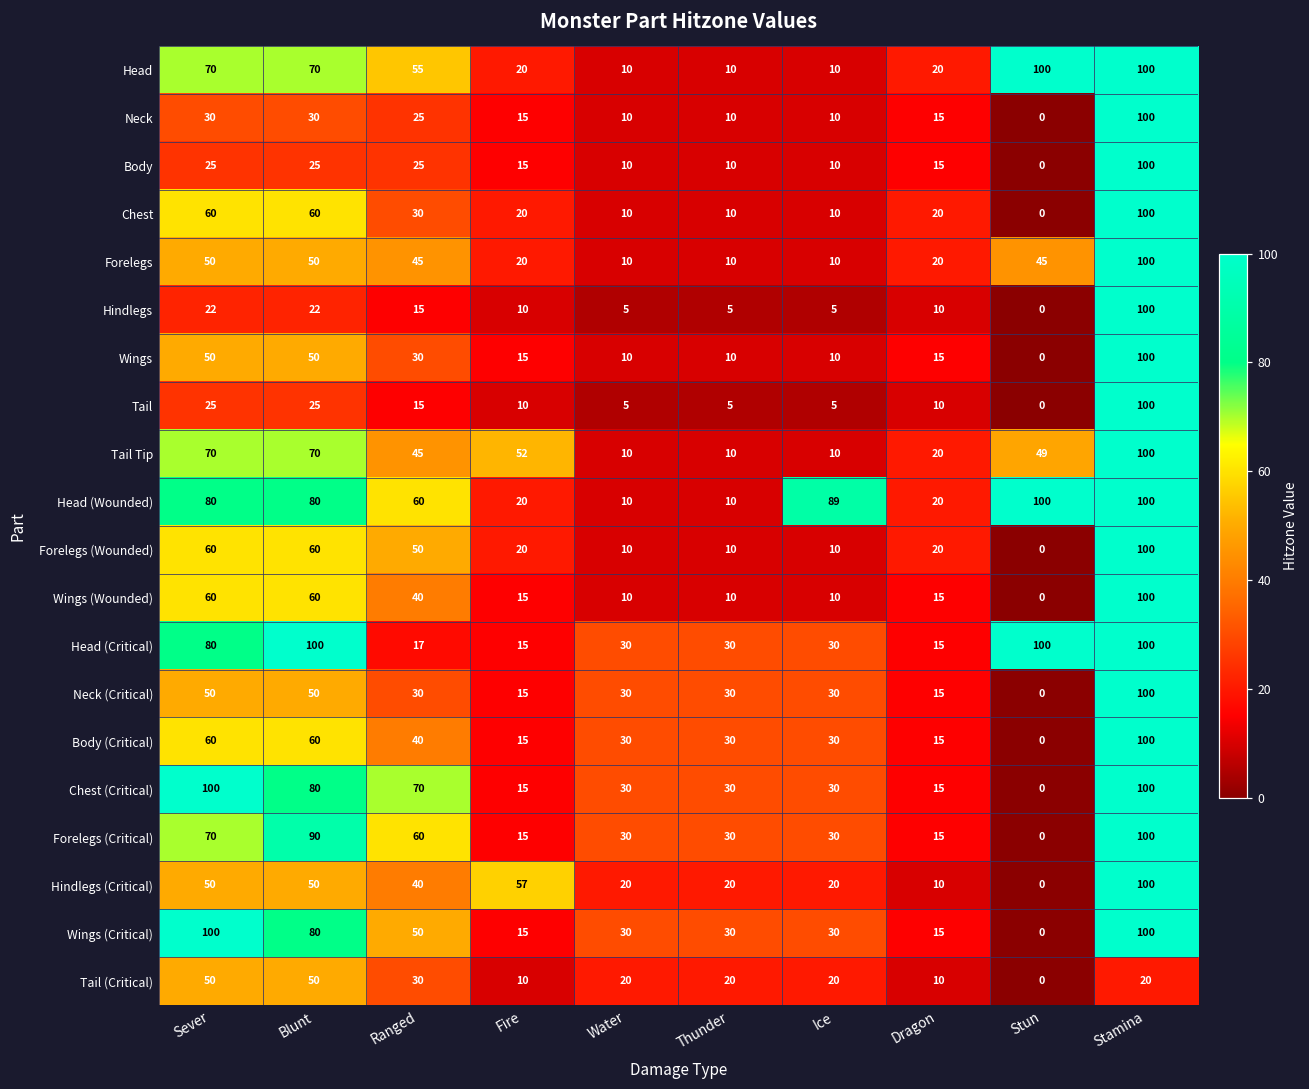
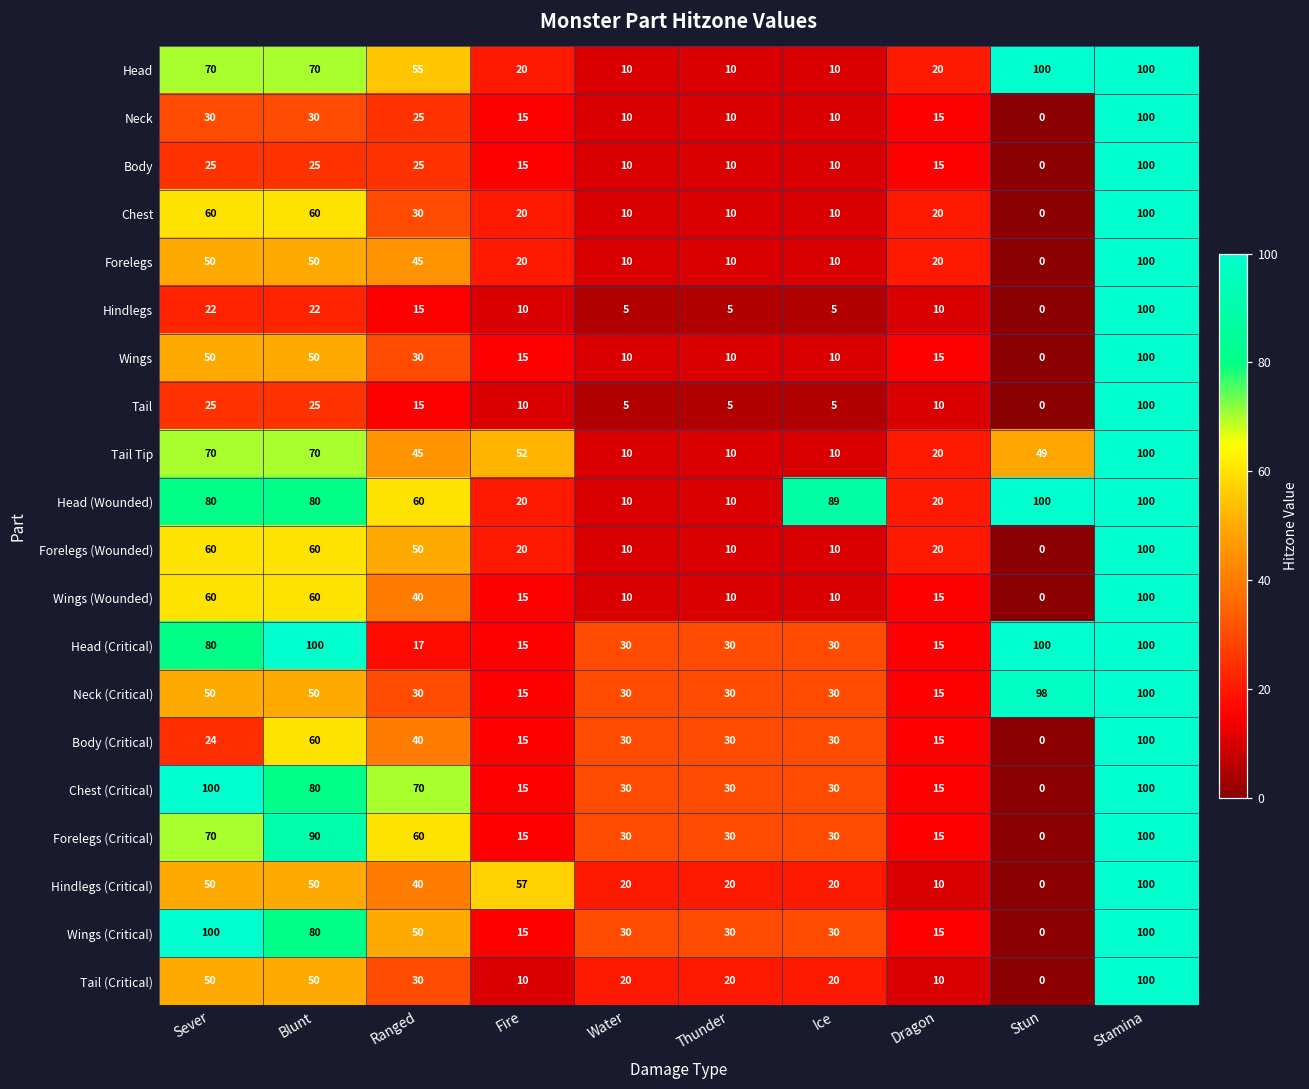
  {
    "Head": {
      "Sever": 70,
      "Blunt": 70,
      "Ranged": 55,
      "Fire": 20,
      "Water": 10,
      "Thunder": 10,
      "Ice": 10,
      "Dragon": 20,
      "Stun": 100,
      "Stamina": 100
    },
    "Neck": {
      "Sever": 30,
      "Blunt": 30,
      "Ranged": 25,
      "Fire": 15,
      "Water": 10,
      "Thunder": 10,
      "Ice": 10,
      "Dragon": 15,
      "Stun": 0,
      "Stamina": 100
    },
    "Body": {
      "Sever": 25,
      "Blunt": 25,
      "Ranged": 25,
      "Fire": 15,
      "Water": 10,
      "Thunder": 10,
      "Ice": 10,
      "Dragon": 15,
      "Stun": 0,
      "Stamina": 100
    },
    "Chest": {
      "Sever": 60,
      "Blunt": 60,
      "Ranged": 30,
      "Fire": 20,
      "Water": 10,
      "Thunder": 10,
      "Ice": 10,
      "Dragon": 20,
      "Stun": 0,
      "Stamina": 100
    },
    "Forelegs": {
      "Sever": 50,
      "Blunt": 50,
      "Ranged": 45,
      "Fire": 20,
      "Water": 10,
      "Thunder": 10,
      "Ice": 10,
      "Dragon": 20,
-     "Stun": 45,
+     "Stun": 0,
      "Stamina": 100
    },
    "Hindlegs": {
      "Sever": 22,
      "Blunt": 22,
      "Ranged": 15,
      "Fire": 10,
      "Water": 5,
      "Thunder": 5,
      "Ice": 5,
      "Dragon": 10,
      "Stun": 0,
      "Stamina": 100
    },
    "Wings": {
      "Sever": 50,
      "Blunt": 50,
      "Ranged": 30,
      "Fire": 15,
      "Water": 10,
      "Thunder": 10,
      "Ice": 10,
      "Dragon": 15,
      "Stun": 0,
      "Stamina": 100
    },
    "Tail": {
      "Sever": 25,
      "Blunt": 25,
      "Ranged": 15,
      "Fire": 10,
      "Water": 5,
      "Thunder": 5,
      "Ice": 5,
      "Dragon": 10,
      "Stun": 0,
      "Stamina": 100
    },
    "Tail Tip": {
      "Sever": 70,
      "Blunt": 70,
      "Ranged": 45,
      "Fire": 52,
      "Water": 10,
      "Thunder": 10,
      "Ice": 10,
      "Dragon": 20,
      "Stun": 49,
      "Stamina": 100
    },
    "Head (Wounded)": {
      "Sever": 80,
      "Blunt": 80,
      "Ranged": 60,
      "Fire": 20,
      "Water": 10,
      "Thunder": 10,
      "Ice": 89,
      "Dragon": 20,
      "Stun": 100,
      "Stamina": 100
    },
    "Forelegs (Wounded)": {
      "Sever": 60,
      "Blunt": 60,
      "Ranged": 50,
      "Fire": 20,
      "Water": 10,
      "Thunder": 10,
      "Ice": 10,
      "Dragon": 20,
      "Stun": 0,
      "Stamina": 100
    },
    "Wings (Wounded)": {
      "Sever": 60,
      "Blunt": 60,
      "Ranged": 40,
      "Fire": 15,
      "Water": 10,
      "Thunder": 10,
      "Ice": 10,
      "Dragon": 15,
      "Stun": 0,
      "Stamina": 100
    },
    "Head (Critical)": {
      "Sever": 80,
      "Blunt": 100,
      "Ranged": 17,
      "Fire": 15,
      "Water": 30,
      "Thunder": 30,
      "Ice": 30,
      "Dragon": 15,
      "Stun": 100,
      "Stamina": 100
    },
    "Neck (Critical)": {
      "Sever": 50,
      "Blunt": 50,
      "Ranged": 30,
      "Fire": 15,
      "Water": 30,
      "Thunder": 30,
      "Ice": 30,
      "Dragon": 15,
-     "Stun": 0,
+     "Stun": 98,
      "Stamina": 100
    },
    "Body (Critical)": {
-     "Sever": 60,
+     "Sever": 24,
      "Blunt": 60,
      "Ranged": 40,
      "Fire": 15,
      "Water": 30,
      "Thunder": 30,
      "Ice": 30,
      "Dragon": 15,
      "Stun": 0,
      "Stamina": 100
    },
    "Chest (Critical)": {
      "Sever": 100,
      "Blunt": 80,
      "Ranged": 70,
      "Fire": 15,
      "Water": 30,
      "Thunder": 30,
      "Ice": 30,
      "Dragon": 15,
      "Stun": 0,
      "Stamina": 100
    },
    "Forelegs (Critical)": {
      "Sever": 70,
      "Blunt": 90,
      "Ranged": 60,
      "Fire": 15,
      "Water": 30,
      "Thunder": 30,
      "Ice": 30,
      "Dragon": 15,
      "Stun": 0,
      "Stamina": 100
    },
    "Hindlegs (Critical)": {
      "Sever": 50,
      "Blunt": 50,
      "Ranged": 40,
      "Fire": 57,
      "Water": 20,
      "Thunder": 20,
      "Ice": 20,
      "Dragon": 10,
      "Stun": 0,
      "Stamina": 100
    },
    "Wings (Critical)": {
      "Sever": 100,
      "Blunt": 80,
      "Ranged": 50,
      "Fire": 15,
      "Water": 30,
      "Thunder": 30,
      "Ice": 30,
      "Dragon": 15,
      "Stun": 0,
      "Stamina": 100
    },
    "Tail (Critical)": {
      "Sever": 50,
      "Blunt": 50,
      "Ranged": 30,
      "Fire": 10,
      "Water": 20,
      "Thunder": 20,
      "Ice": 20,
      "Dragon": 10,
      "Stun": 0,
-     "Stamina": 20
+     "Stamina": 100
    }
  }
